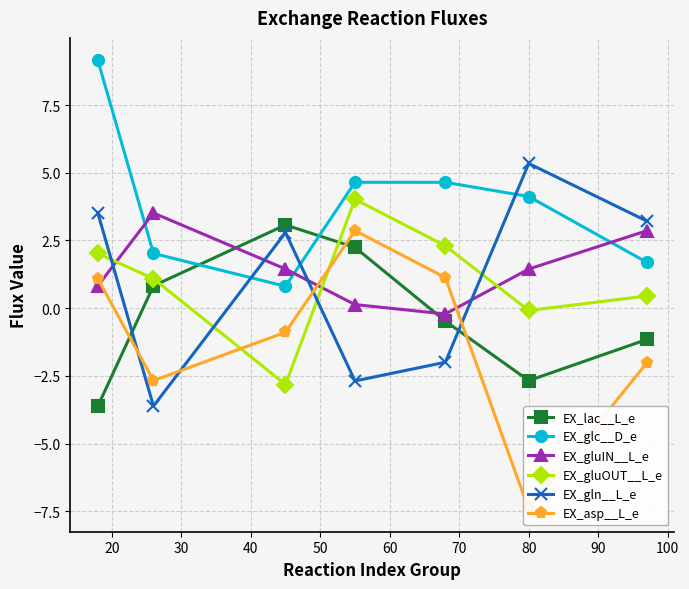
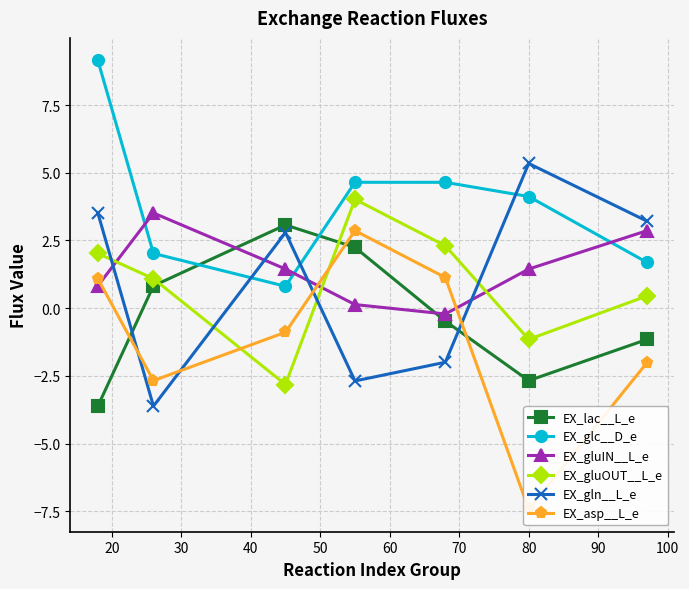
  {
    "EX_lac__L_e": {
      "80": -2.7
    },
    "EX_glc__D_e": {
      "80": 4.1
    },
    "EX_gluIN__L_e": {
      "80": 1.4
    },
    "EX_gluOUT__L_e": {
-     "80": -0.1
+     "80": -1.2
    },
    "EX_gln__L_e": {
      "80": 5.3
    }
  }
